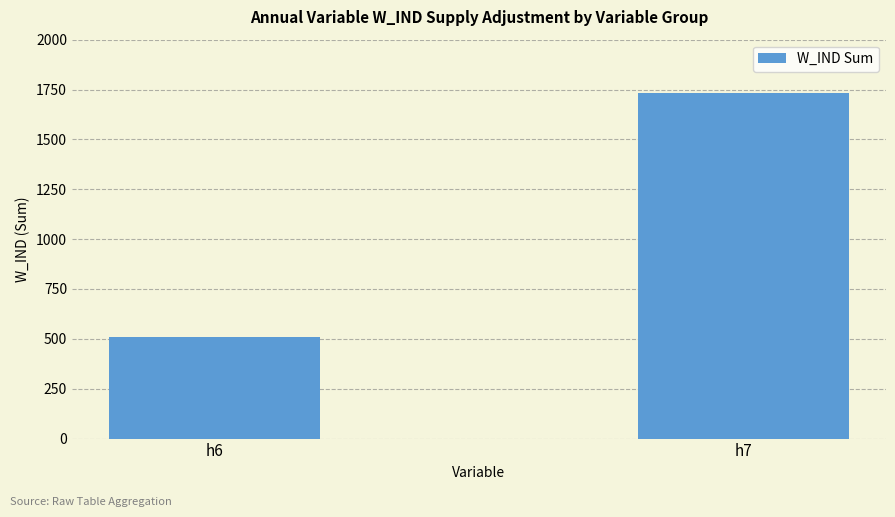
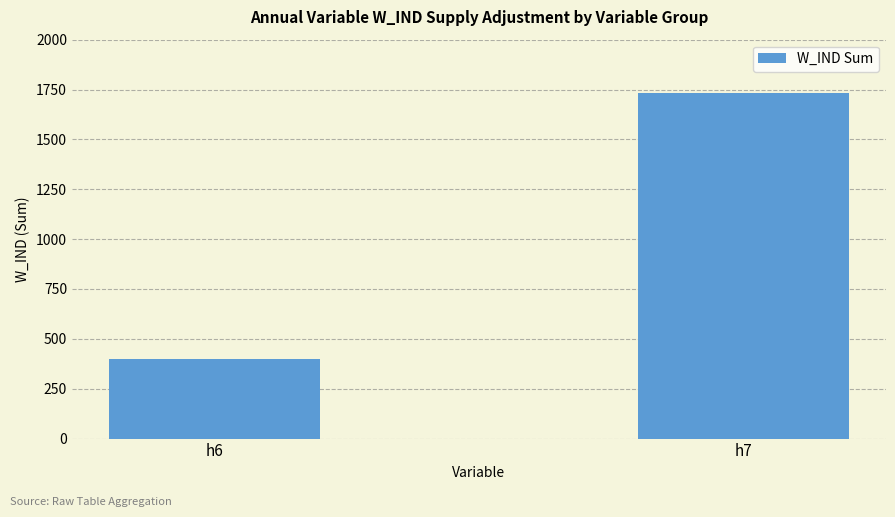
  {
-   "h6": 510,
+   "h6": 400,
    "h7": 1730
  }
